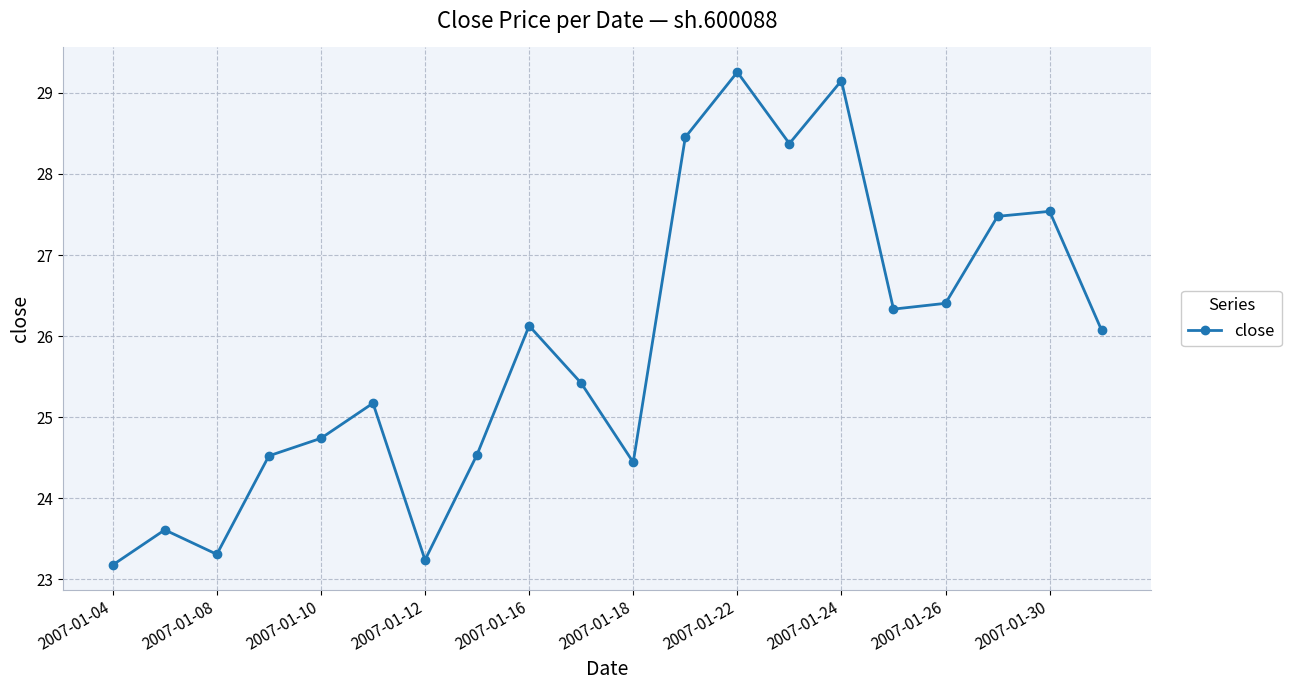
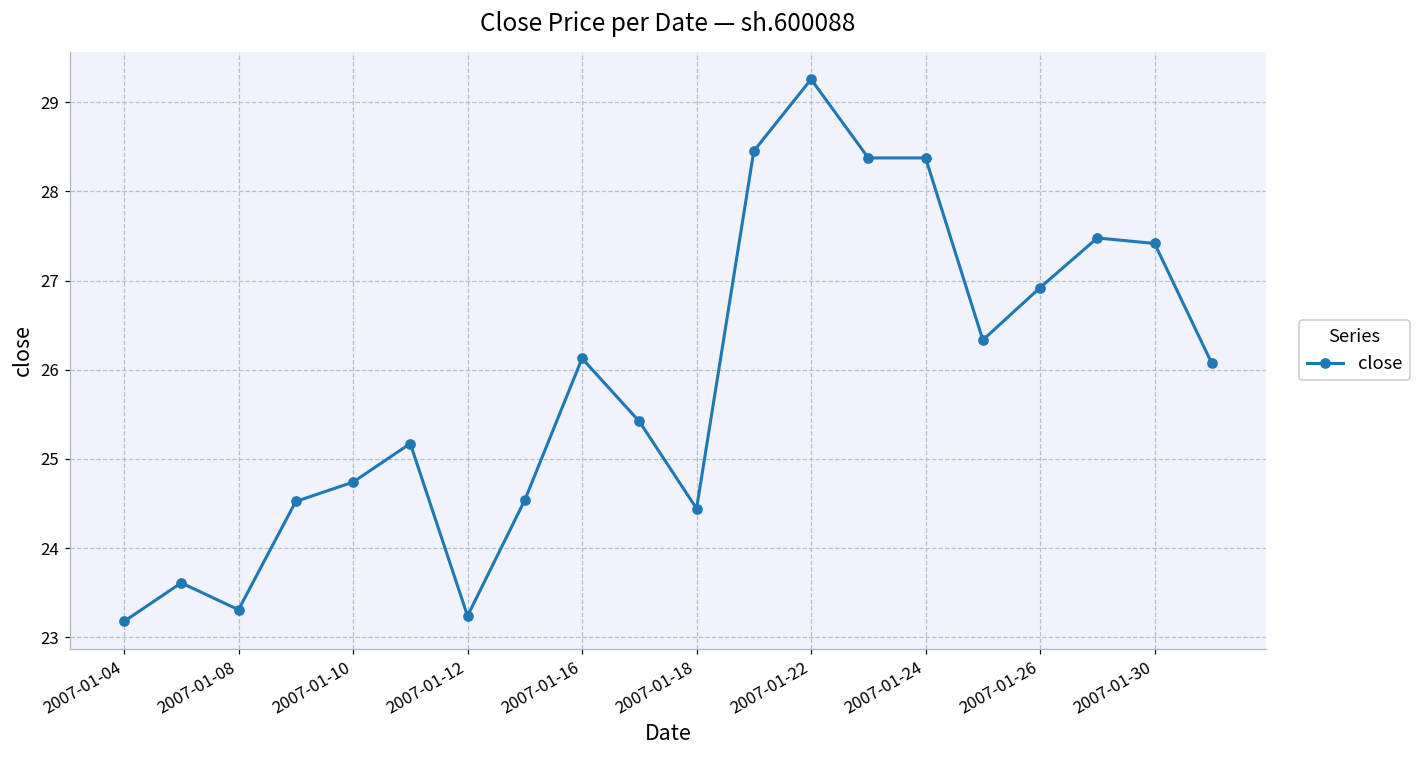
  {
    "2007-01-04": 23.2,
    "2007-01-08": 23.3,
    "2007-01-10": 24.7,
    "2007-01-12": 23.2,
    "2007-01-16": 26.1,
    "2007-01-18": 24.4,
    "2007-01-22": 29.3,
-   "2007-01-24": 29.2,
-   "2007-01-26": 26.4,
-   "2007-01-30": 27.5
+   "2007-01-24": 28.4,
+   "2007-01-26": 26.9,
+   "2007-01-30": 27.4
  }
